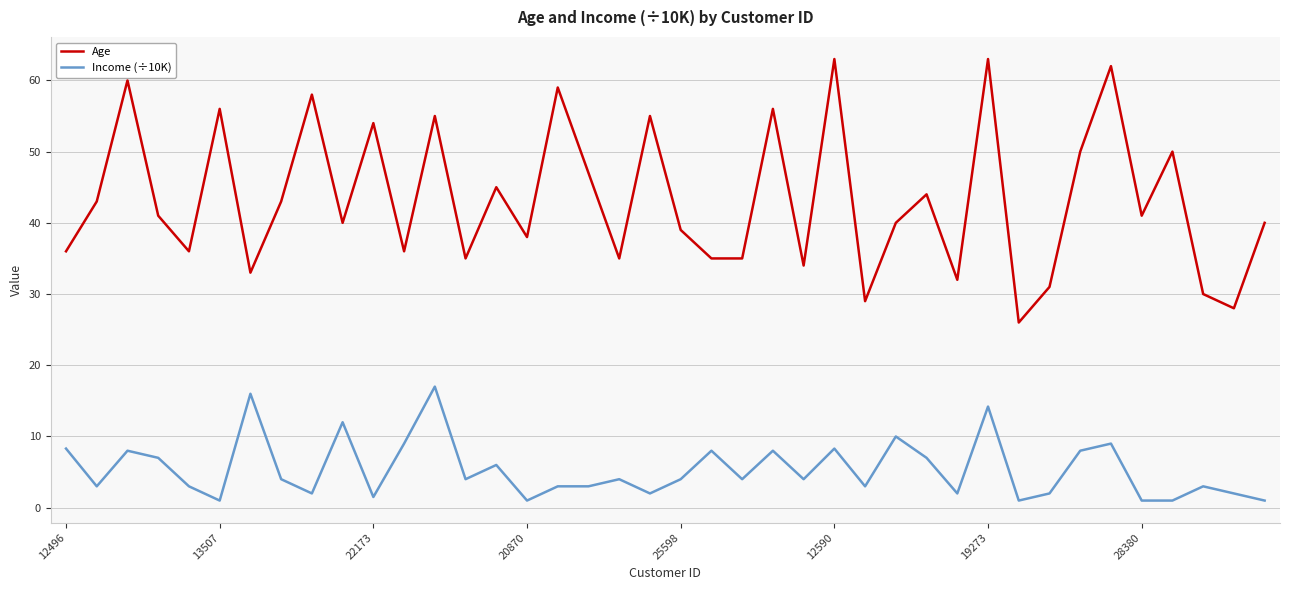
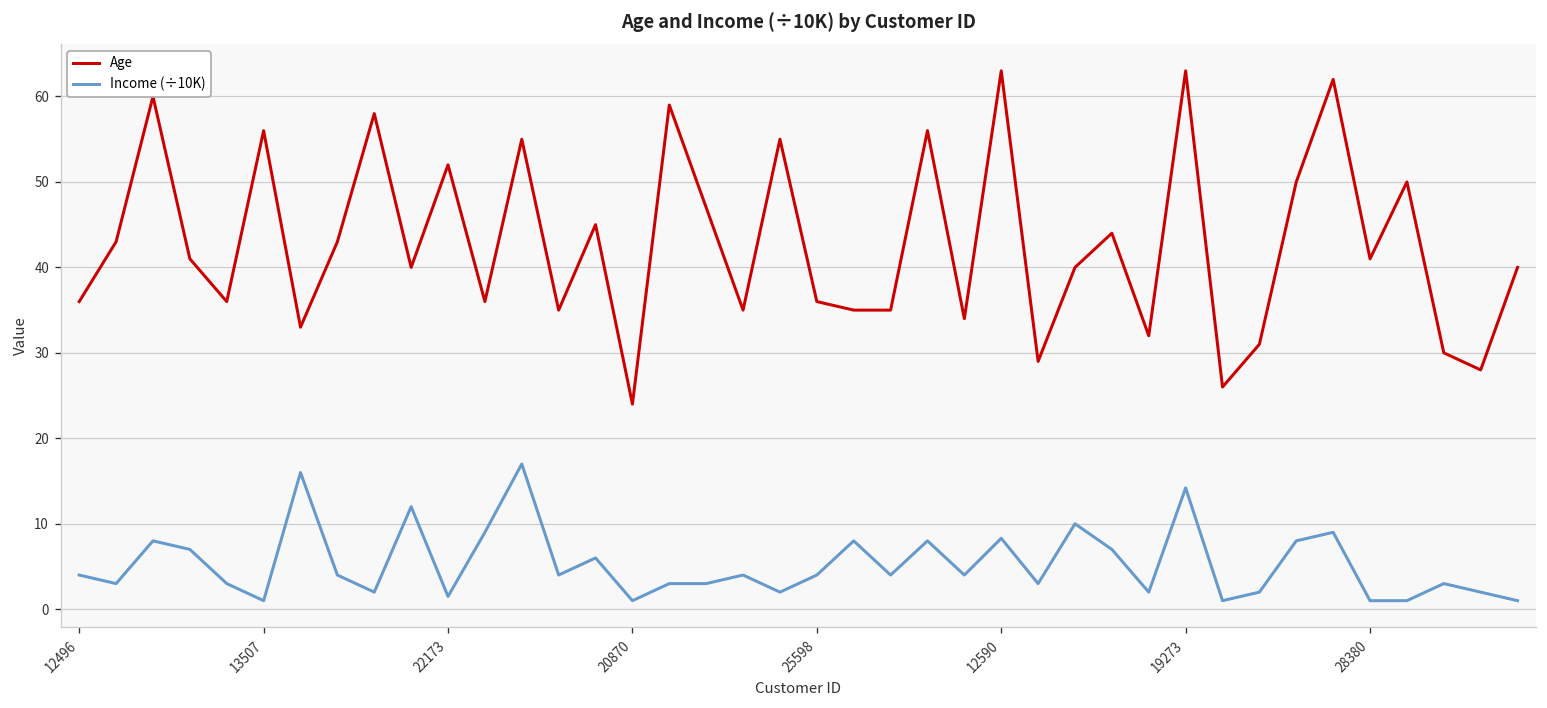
  {
    "Age": {
      "12496": 36,
      "13507": 56,
-     "22173": 54,
-     "20870": 38,
-     "25598": 39,
+     "22173": 52,
+     "20870": 24,
+     "25598": 36,
      "12590": 63,
      "19273": 63,
      "28380": 41
    },
    "Income (÷10K)": {
-     "12496": 8,
+     "12496": 4,
      "13507": 1,
      "22173": 2,
      "20870": 1,
      "25598": 4,
      "12590": 8,
      "19273": 14,
      "28380": 1
    }
  }
